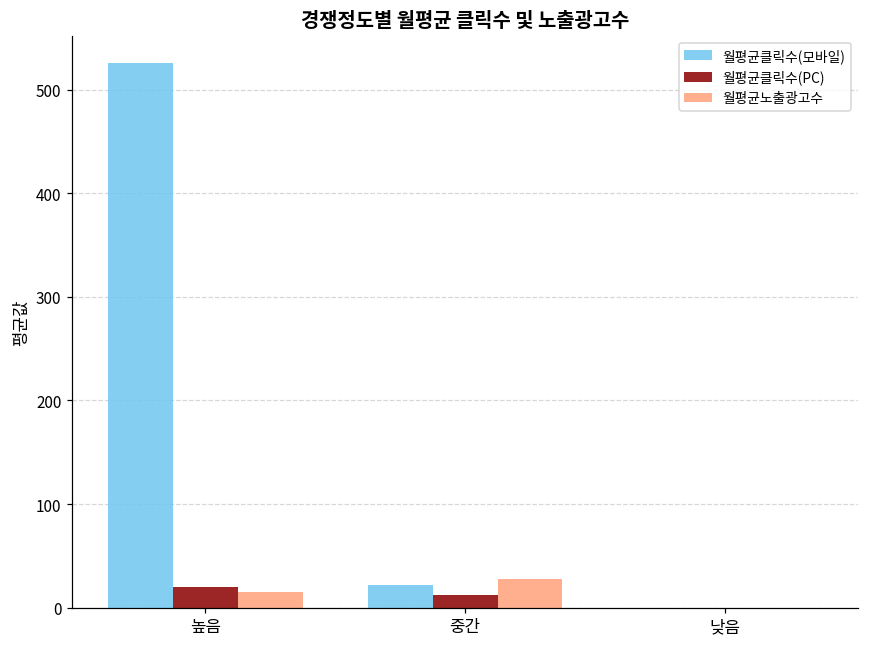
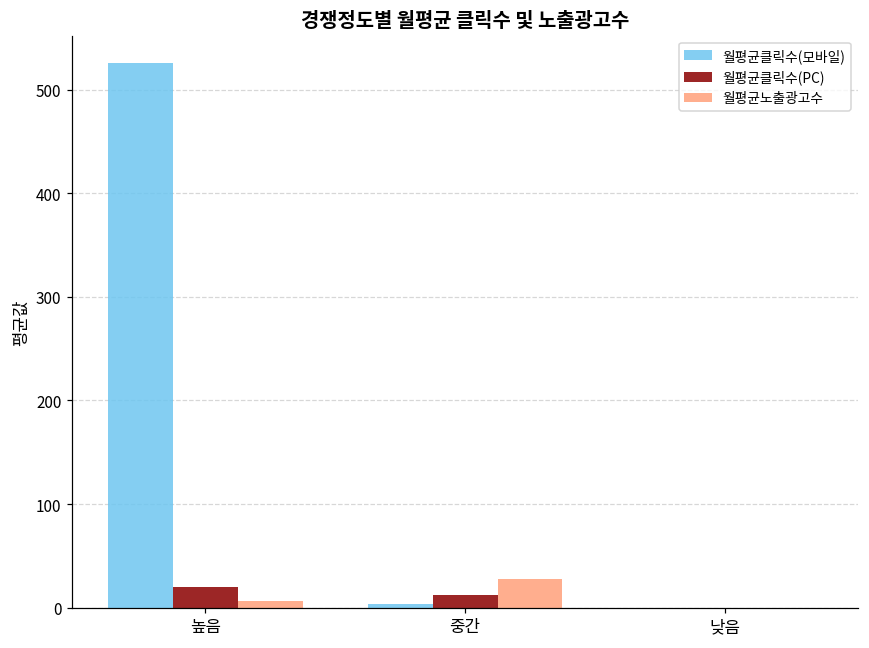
  {
    "월평균클릭수(모바일)": {
      "높음": 530,
-     "중간": 20,
+     "중간": 0,
      "낮음": 0
    },
    "월평균클릭수(PC)": {
      "높음": 20,
      "중간": 10,
      "낮음": 0
    },
    "월평균노출광고수": {
-     "높음": 20,
+     "높음": 10,
      "중간": 30,
      "낮음": 0
    }
  }
